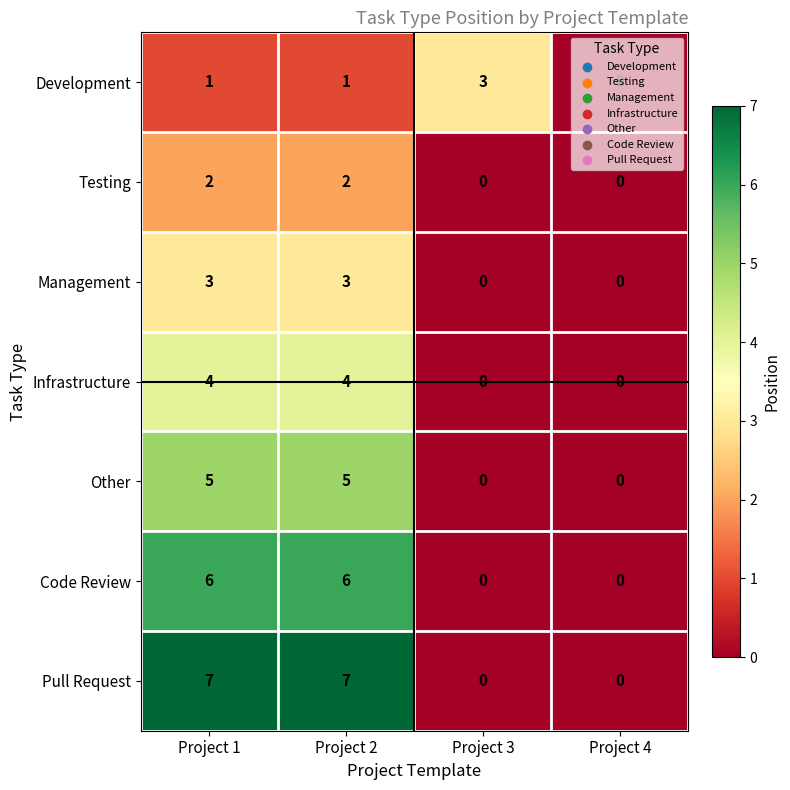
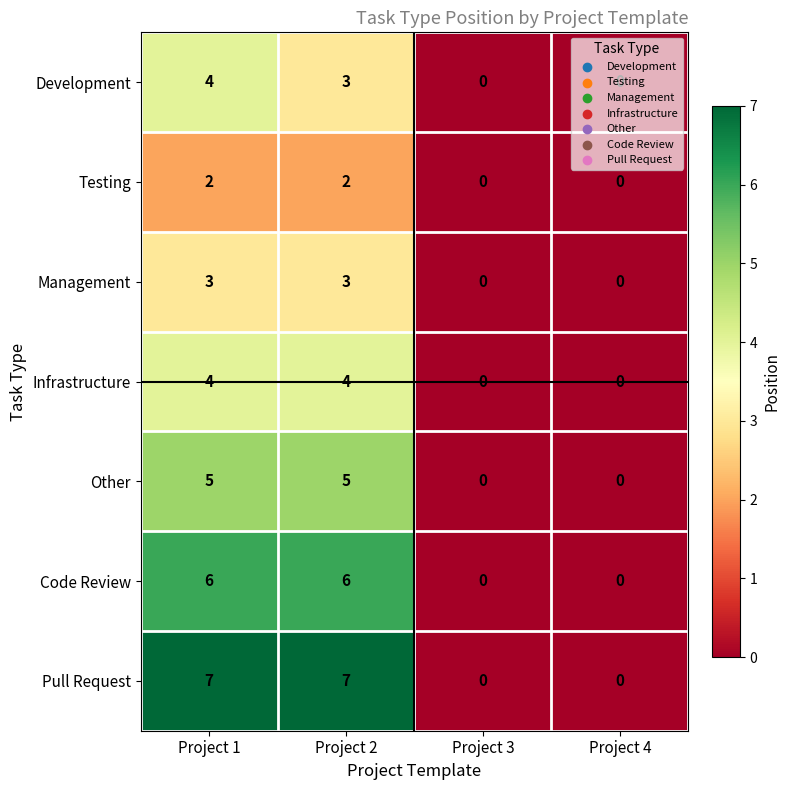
  {
    "Development": {
-     "Project 1": 1,
-     "Project 2": 1,
-     "Project 3": 3
+     "Project 1": 4,
+     "Project 2": 3,
+     "Project 3": 0
    },
    "Testing": {
      "Project 1": 2,
      "Project 2": 2,
      "Project 3": 0,
      "Project 4": 0
    },
    "Management": {
      "Project 1": 3,
      "Project 2": 3,
      "Project 3": 0,
      "Project 4": 0
    },
    "Infrastructure": {
      "Project 1": 4,
      "Project 2": 4,
      "Project 3": 0,
      "Project 4": 0
    },
    "Other": {
      "Project 1": 5,
      "Project 2": 5,
      "Project 3": 0,
      "Project 4": 0
    },
    "Code Review": {
      "Project 1": 6,
      "Project 2": 6,
      "Project 3": 0,
      "Project 4": 0
    },
    "Pull Request": {
      "Project 1": 7,
      "Project 2": 7,
      "Project 3": 0,
      "Project 4": 0
    }
  }
